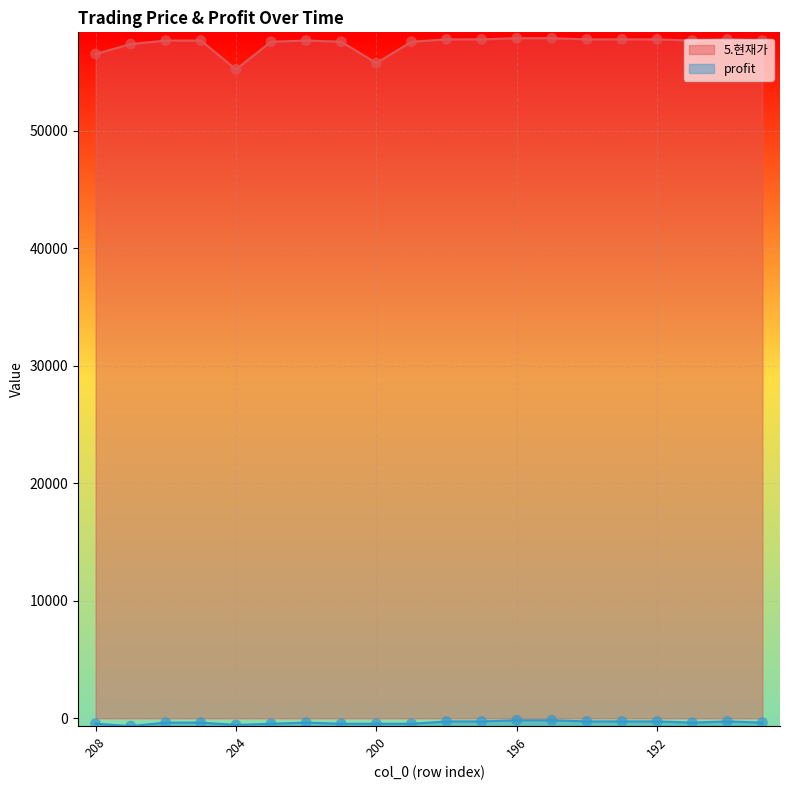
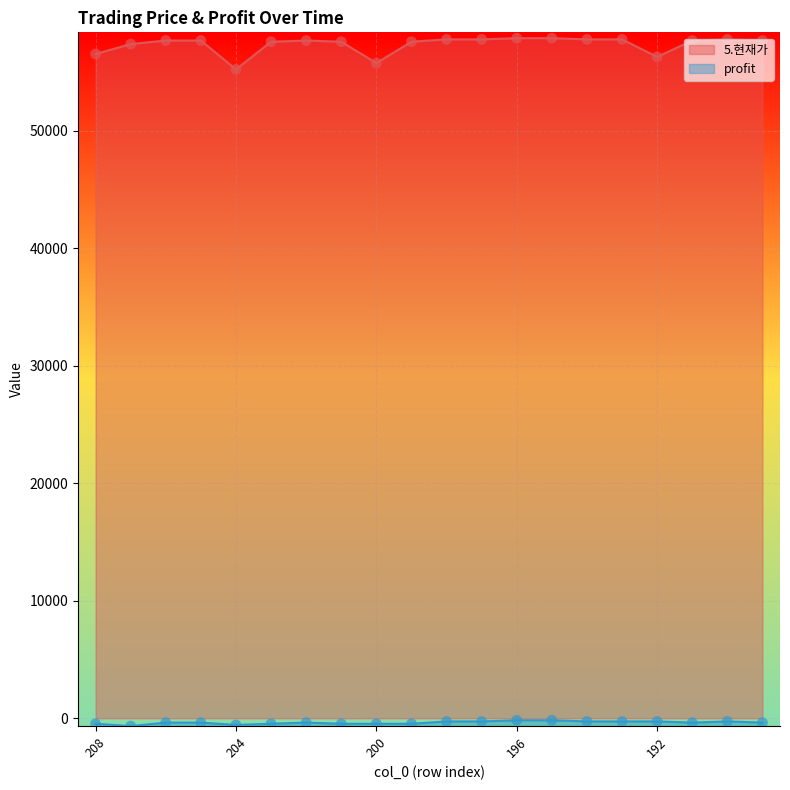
  {
    "5.현재가": {
      "208": 56600,
      "204": 55200,
      "200": 55800,
      "196": 57900,
-     "192": 57800
+     "192": 56300
    },
    "profit": {
      "208": -500,
      "204": -600,
      "200": -500,
      "196": -200,
      "192": -300
    }
  }
